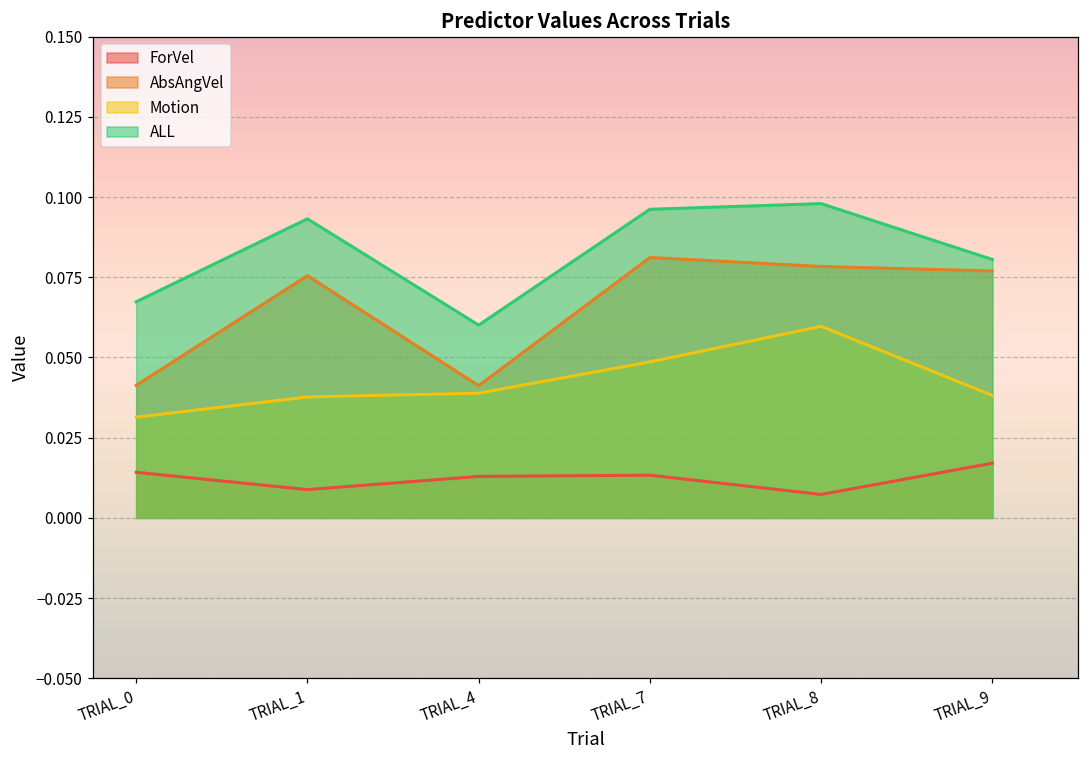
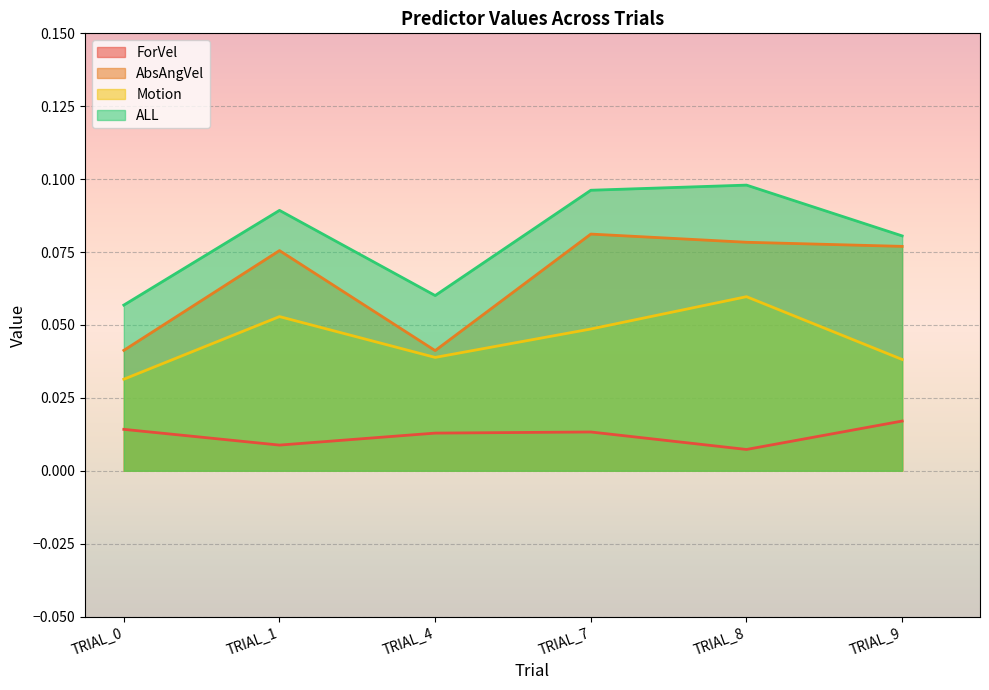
  {
    "Motion": {
      "TRIAL_0": 0.031,
-     "TRIAL_1": 0.038,
+     "TRIAL_1": 0.053,
      "TRIAL_4": 0.039,
      "TRIAL_7": 0.049,
      "TRIAL_8": 0.060,
      "TRIAL_9": 0.038
    },
    "ALL": {
-     "TRIAL_0": 0.067,
-     "TRIAL_1": 0.093,
+     "TRIAL_0": 0.057,
+     "TRIAL_1": 0.089,
      "TRIAL_4": 0.060,
      "TRIAL_7": 0.096,
      "TRIAL_8": 0.098,
      "TRIAL_9": 0.081
    }
  }
